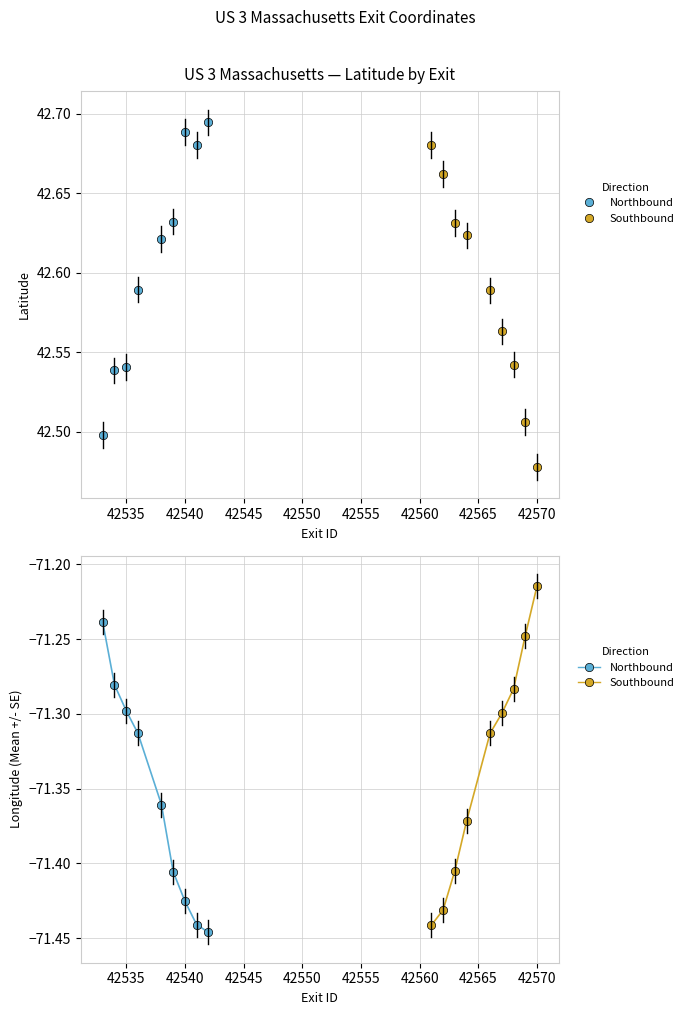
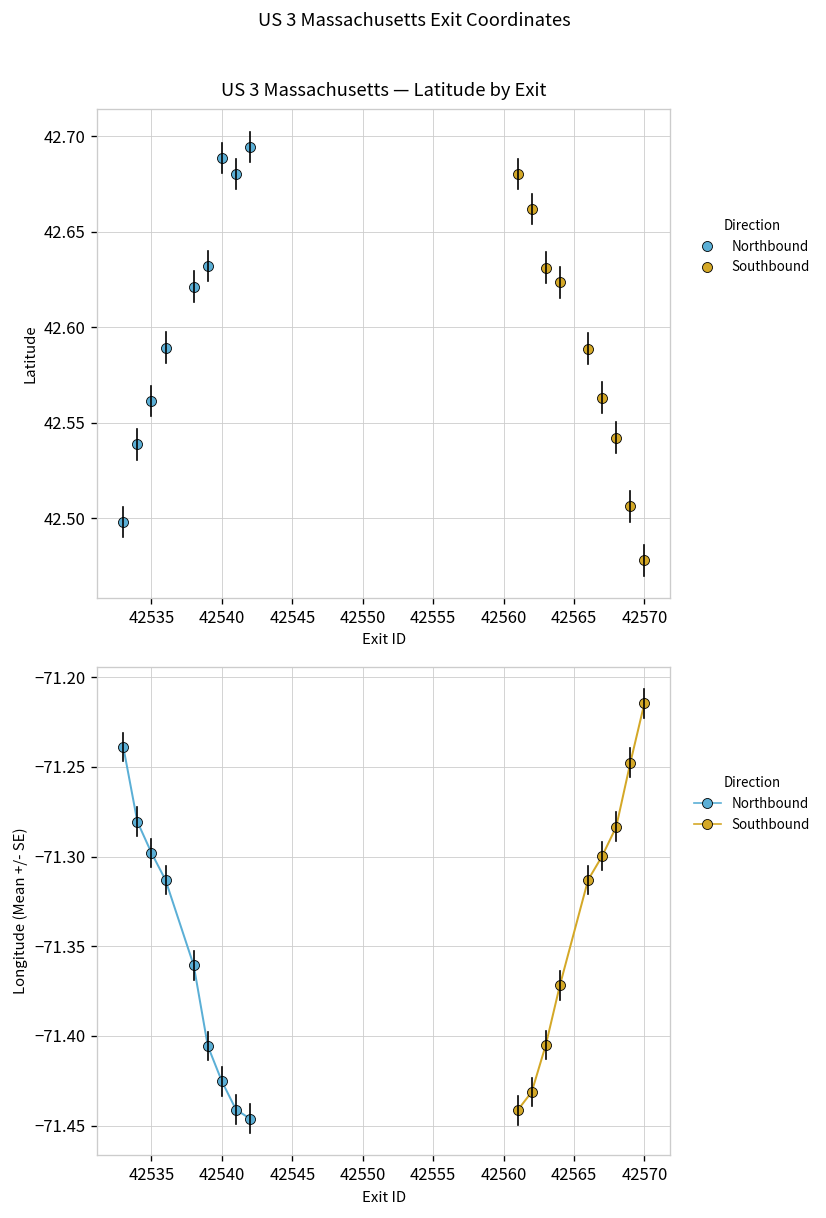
  {
    "US 3 Massachusetts — Latitude by Exit": {
      "Northbound": {
-       "42535": 42.541,
+       "42535": 42.561,
        "42540": 42.689
      },
      "Southbound": {
        "42570": 42.478
      }
    }
  }
